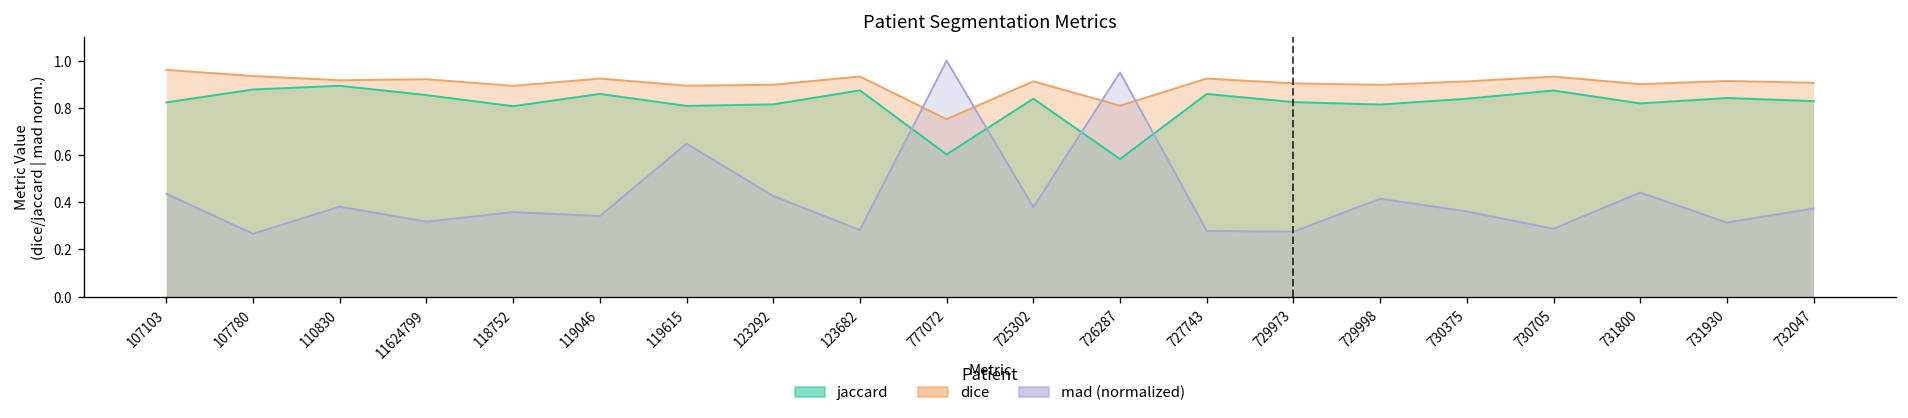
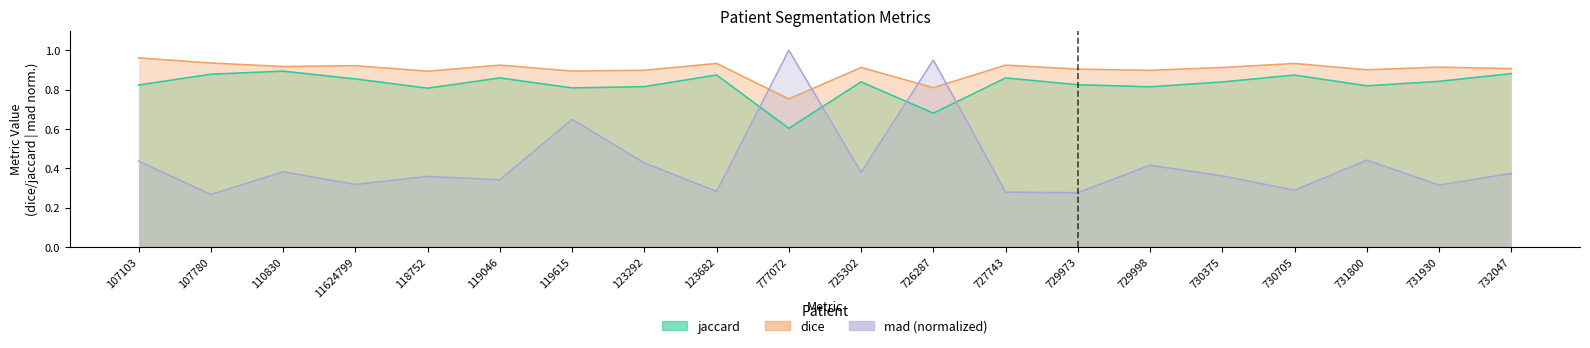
  {
    "jaccard": {
      "107103": 0.82,
      "107780": 0.88,
      "110830": 0.89,
      "11624799": 0.85,
      "118752": 0.81,
      "119046": 0.86,
      "119615": 0.81,
      "123292": 0.81,
      "123682": 0.87,
      "777072": 0.60,
      "725302": 0.84,
-     "726287": 0.58,
+     "726287": 0.68,
      "727743": 0.86,
      "729973": 0.82,
      "729998": 0.81,
      "730375": 0.84,
      "730705": 0.87,
      "731800": 0.82,
      "731930": 0.84,
-     "732047": 0.83
+     "732047": 0.88
    },
    "dice": {
      "107103": 0.96,
      "107780": 0.94,
      "110830": 0.92,
      "11624799": 0.92,
      "118752": 0.89,
      "119046": 0.92,
      "119615": 0.89,
      "123292": 0.90,
      "123682": 0.93,
      "777072": 0.75,
      "725302": 0.91,
      "726287": 0.81,
      "727743": 0.92,
      "729973": 0.90,
      "729998": 0.90,
      "730375": 0.91,
      "730705": 0.93,
      "731800": 0.90,
      "731930": 0.91,
      "732047": 0.91
    },
    "mad (normalized)": {
      "107103": 0.44,
      "107780": 0.27,
      "110830": 0.38,
      "11624799": 0.32,
      "118752": 0.36,
      "119046": 0.34,
      "119615": 0.65,
      "123292": 0.43,
      "123682": 0.28,
      "777072": 1.00,
      "725302": 0.38,
      "726287": 0.95,
      "727743": 0.28,
      "729973": 0.28,
      "729998": 0.42,
      "730375": 0.36,
      "730705": 0.29,
      "731800": 0.44,
      "731930": 0.31,
      "732047": 0.37
    }
  }
